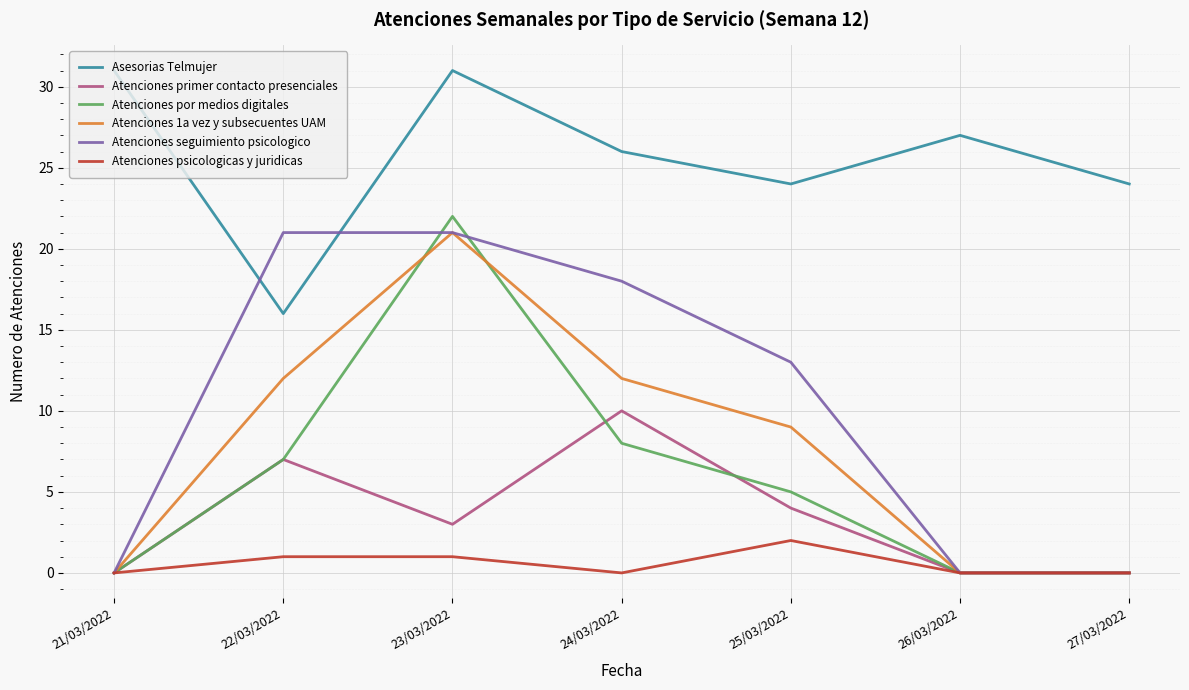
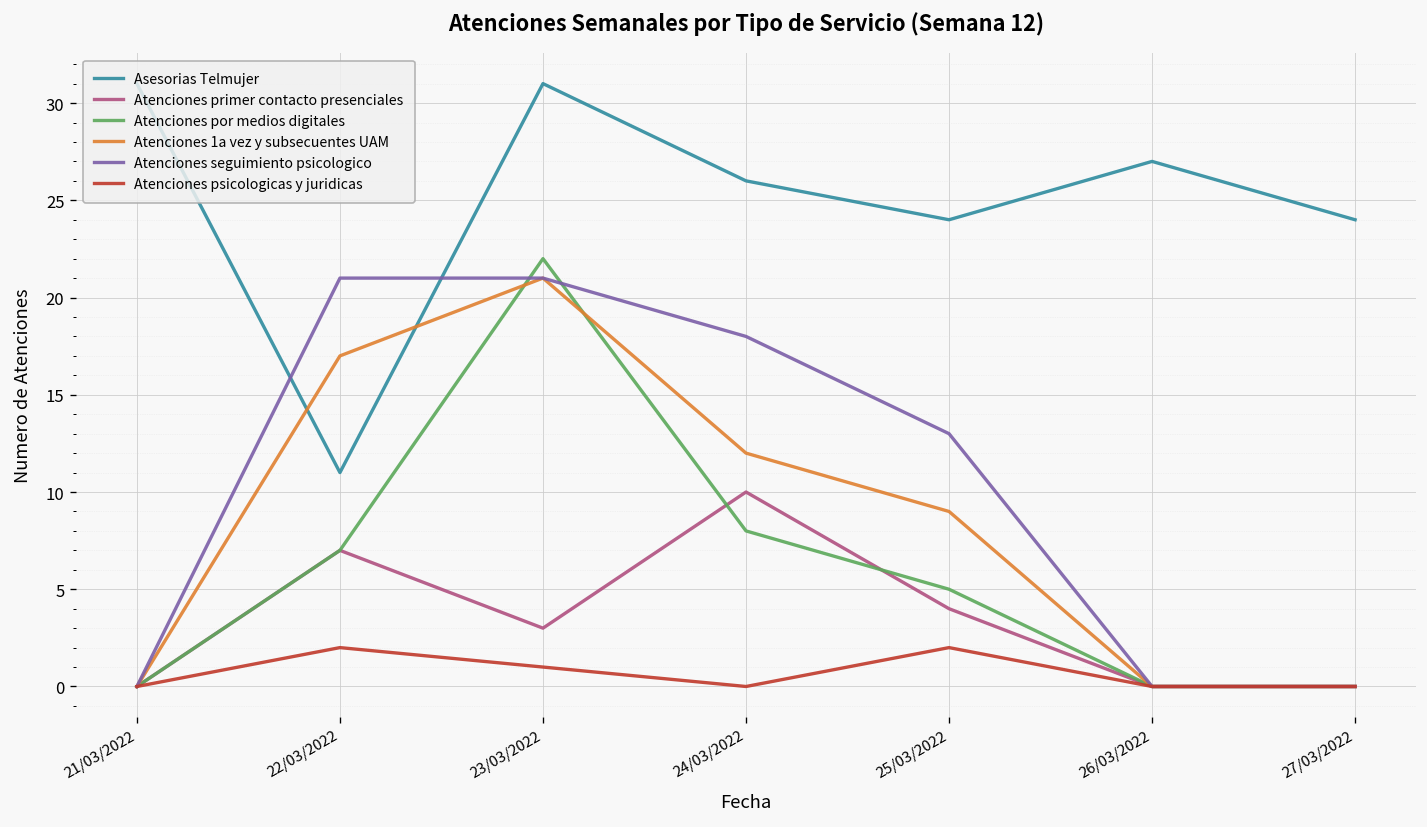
  {
    "Asesorias Telmujer": {
-     "22/03/2022": 16,
+     "22/03/2022": 11,
      "23/03/2022": 31,
      "24/03/2022": 26,
      "25/03/2022": 24,
      "26/03/2022": 27,
      "27/03/2022": 24
    },
    "Atenciones primer contacto presenciales": {
      "23/03/2022": 3,
      "24/03/2022": 10,
      "25/03/2022": 4
    },
    "Atenciones por medios digitales": {
      "23/03/2022": 22,
      "24/03/2022": 8,
      "25/03/2022": 5
    },
    "Atenciones 1a vez y subsecuentes UAM": {
-     "22/03/2022": 12,
+     "22/03/2022": 17,
      "24/03/2022": 12,
      "25/03/2022": 9
    },
    "Atenciones seguimiento psicologico": {
      "22/03/2022": 21,
      "24/03/2022": 18,
      "25/03/2022": 13
    },
    "Atenciones psicologicas y juridicas": {
-     "22/03/2022": 1,
+     "22/03/2022": 2,
      "23/03/2022": 1,
      "24/03/2022": 0,
      "25/03/2022": 2
    }
  }
